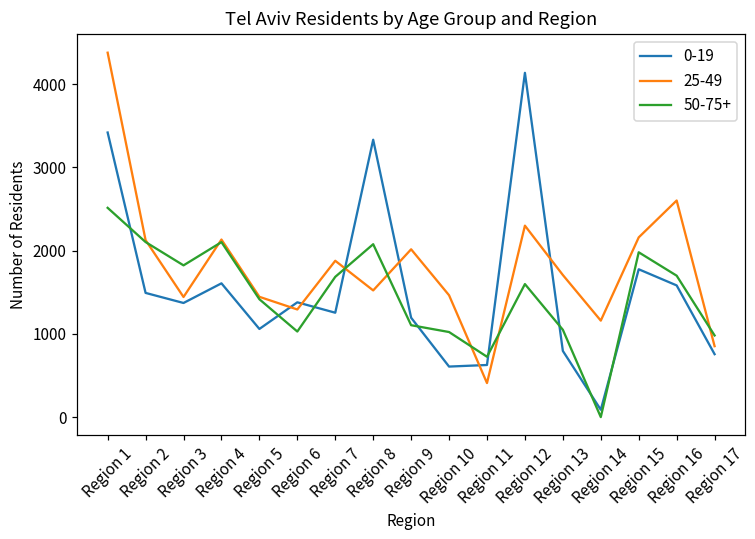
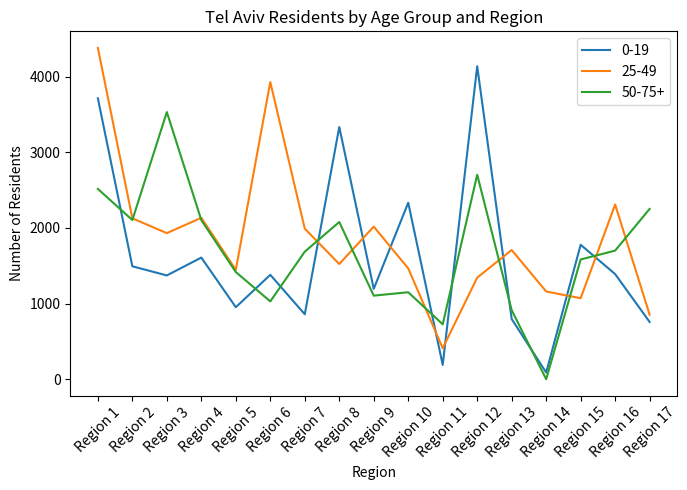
  {
    "0-19": {
-     "Region 1": 3400,
+     "Region 1": 3700,
      "Region 2": 1500,
      "Region 3": 1400,
      "Region 4": 1600,
-     "Region 5": 1100,
+     "Region 5": 1000,
      "Region 6": 1400,
-     "Region 7": 1300,
+     "Region 7": 900,
      "Region 8": 3300,
      "Region 9": 1200,
-     "Region 10": 600,
-     "Region 11": 600,
+     "Region 10": 2300,
+     "Region 11": 200,
      "Region 12": 4100,
      "Region 13": 800,
      "Region 14": 100,
      "Region 15": 1800,
-     "Region 16": 1600,
+     "Region 16": 1400,
      "Region 17": 800
    },
    "25-49": {
      "Region 1": 4400,
-     "Region 3": 1400,
-     "Region 6": 1300,
-     "Region 7": 1900,
+     "Region 3": 1900,
+     "Region 6": 3900,
+     "Region 7": 2000,
      "Region 8": 1500,
      "Region 9": 2000,
      "Region 10": 1500,
      "Region 11": 400,
-     "Region 12": 2300,
+     "Region 12": 1300,
      "Region 13": 1700,
      "Region 14": 1200,
-     "Region 15": 2200,
-     "Region 16": 2600,
+     "Region 15": 1100,
+     "Region 16": 2300,
      "Region 17": 900
    },
    "50-75+": {
      "Region 1": 2500,
-     "Region 3": 1800,
+     "Region 3": 3500,
      "Region 6": 1000,
      "Region 7": 1700,
      "Region 8": 2100,
      "Region 9": 1100,
-     "Region 10": 1000,
+     "Region 10": 1100,
      "Region 11": 700,
-     "Region 12": 1600,
-     "Region 13": 1000,
+     "Region 12": 2700,
+     "Region 13": 900,
      "Region 14": 0,
-     "Region 15": 2000,
+     "Region 15": 1600,
      "Region 16": 1700,
-     "Region 17": 1000
+     "Region 17": 2300
    }
  }
